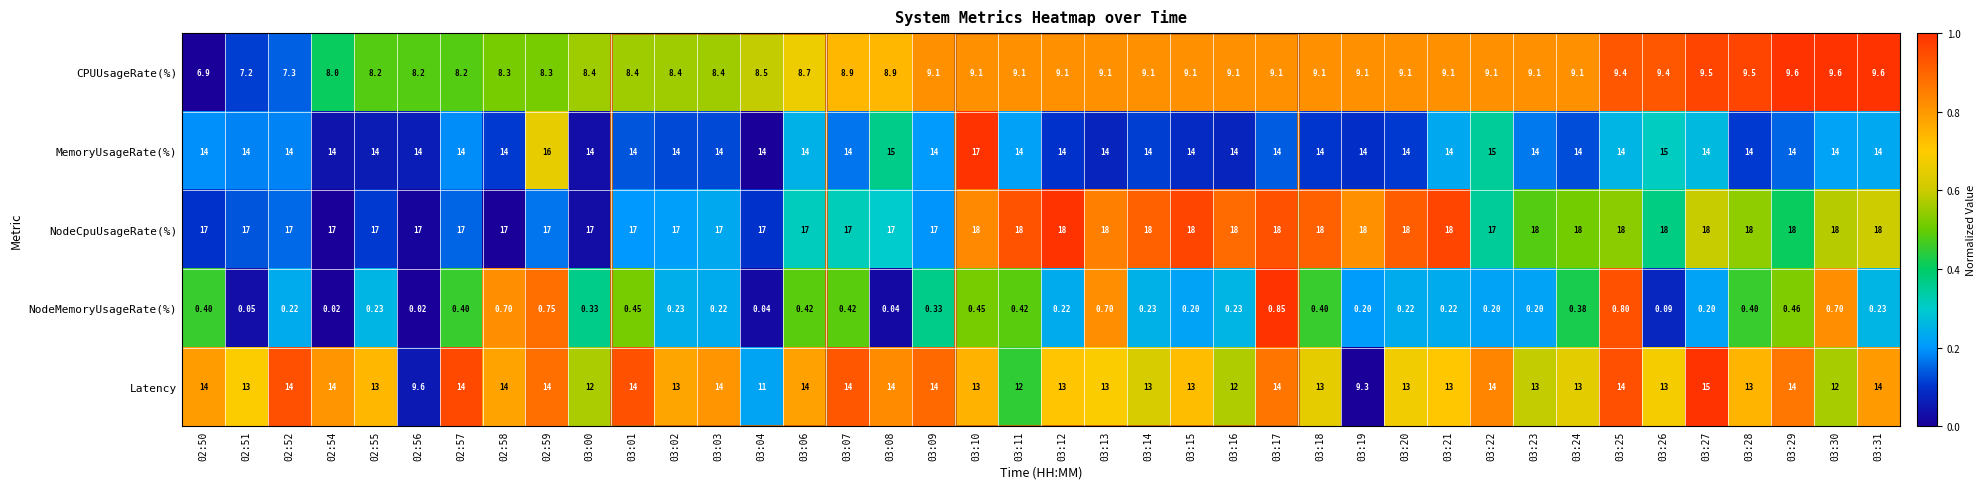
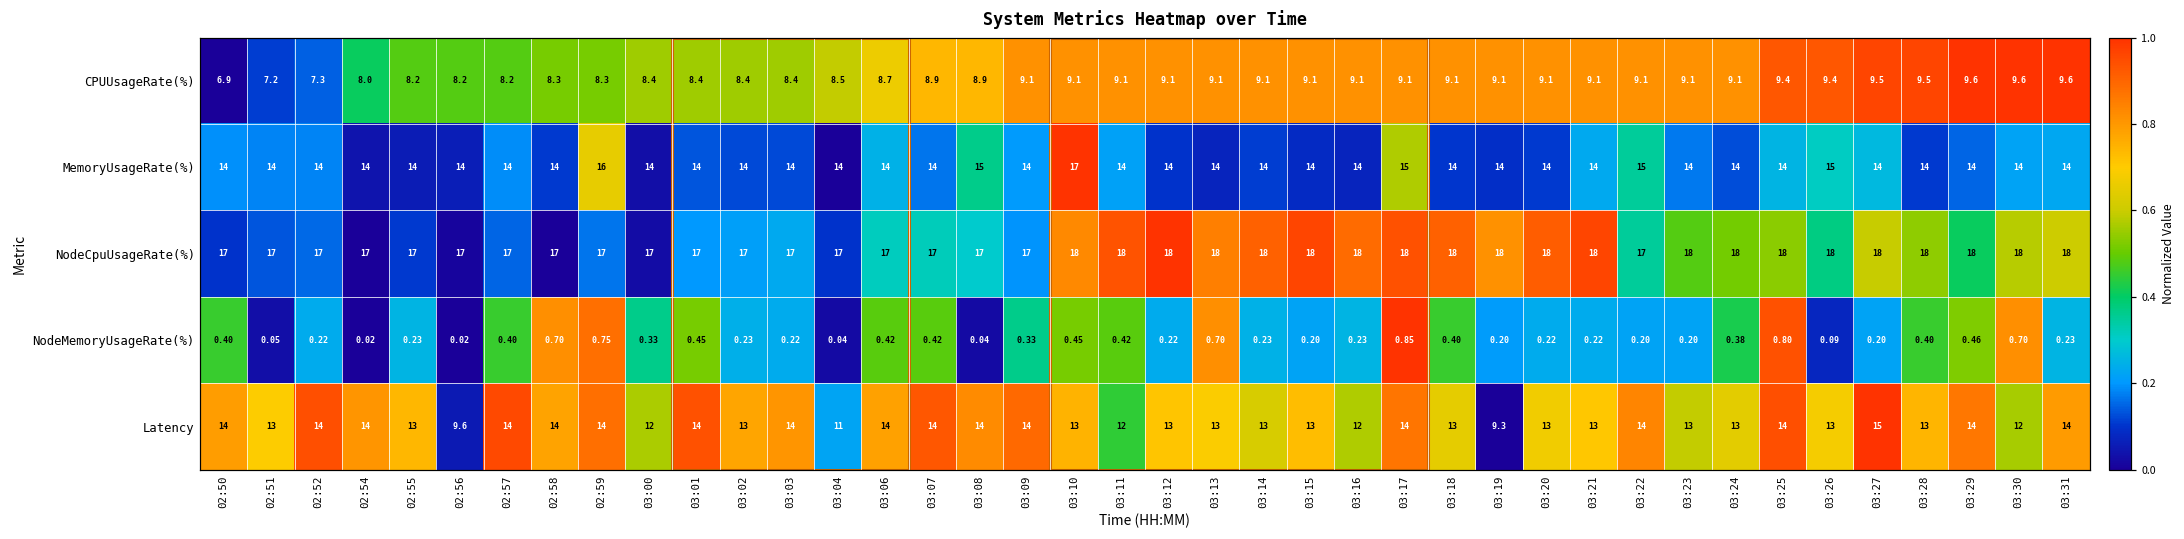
  {
    "CPUUsageRate(%)": {
      "02:50": 6.9,
      "02:51": 7.2,
      "02:52": 7.3,
      "02:54": 8.0,
      "02:55": 8.2,
      "02:56": 8.2,
      "02:57": 8.2,
      "02:58": 8.3,
      "02:59": 8.3,
      "03:00": 8.4,
      "03:01": 8.4,
      "03:02": 8.4,
      "03:03": 8.4,
      "03:04": 8.5,
      "03:06": 8.7,
      "03:07": 8.9,
      "03:08": 8.9,
      "03:09": 9.1,
      "03:10": 9.1,
      "03:11": 9.1,
      "03:12": 9.1,
      "03:13": 9.1,
      "03:14": 9.1,
      "03:15": 9.1,
      "03:16": 9.1,
      "03:17": 9.1,
      "03:18": 9.1,
      "03:19": 9.1,
      "03:20": 9.1,
      "03:21": 9.1,
      "03:22": 9.1,
      "03:23": 9.1,
      "03:24": 9.1,
      "03:25": 9.4,
      "03:26": 9.4,
      "03:27": 9.5,
      "03:28": 9.5,
      "03:29": 9.6,
      "03:30": 9.6,
      "03:31": 9.6
    },
    "MemoryUsageRate(%)": {
      "02:50": 14,
      "02:51": 14,
      "02:52": 14,
      "02:54": 14,
      "02:55": 14,
      "02:56": 14,
      "02:57": 14,
      "02:58": 14,
      "02:59": 16,
      "03:00": 14,
      "03:01": 14,
      "03:02": 14,
      "03:03": 14,
      "03:04": 14,
      "03:06": 14,
      "03:07": 14,
      "03:08": 15,
      "03:09": 14,
      "03:10": 17,
      "03:11": 14,
      "03:12": 14,
      "03:13": 14,
      "03:14": 14,
      "03:15": 14,
      "03:16": 14,
-     "03:17": 14,
+     "03:17": 15,
      "03:18": 14,
      "03:19": 14,
      "03:20": 14,
      "03:21": 14,
      "03:22": 15,
      "03:23": 14,
      "03:24": 14,
      "03:25": 14,
      "03:26": 15,
      "03:27": 14,
      "03:28": 14,
      "03:29": 14,
      "03:30": 14,
      "03:31": 14
    },
    "NodeCpuUsageRate(%)": {
      "02:50": 17,
      "02:51": 17,
      "02:52": 17,
      "02:54": 17,
      "02:55": 17,
      "02:56": 17,
      "02:57": 17,
      "02:58": 17,
      "02:59": 17,
      "03:00": 17,
      "03:01": 17,
      "03:02": 17,
      "03:03": 17,
      "03:04": 17,
      "03:06": 17,
      "03:07": 17,
      "03:08": 17,
      "03:09": 17,
      "03:10": 18,
      "03:11": 18,
      "03:12": 18,
      "03:13": 18,
      "03:14": 18,
      "03:15": 18,
      "03:16": 18,
      "03:17": 18,
      "03:18": 18,
      "03:19": 18,
      "03:20": 18,
      "03:21": 18,
      "03:22": 17,
      "03:23": 18,
      "03:24": 18,
      "03:25": 18,
      "03:26": 18,
      "03:27": 18,
      "03:28": 18,
      "03:29": 18,
      "03:30": 18,
      "03:31": 18
    },
    "NodeMemoryUsageRate(%)": {
      "02:50": 0.40,
      "02:51": 0.05,
      "02:52": 0.22,
      "02:54": 0.02,
      "02:55": 0.23,
      "02:56": 0.02,
      "02:57": 0.40,
      "02:58": 0.70,
      "02:59": 0.75,
      "03:00": 0.33,
      "03:01": 0.45,
      "03:02": 0.23,
      "03:03": 0.22,
      "03:04": 0.04,
      "03:06": 0.42,
      "03:07": 0.42,
      "03:08": 0.04,
      "03:09": 0.33,
      "03:10": 0.45,
      "03:11": 0.42,
      "03:12": 0.22,
      "03:13": 0.70,
      "03:14": 0.23,
      "03:15": 0.20,
      "03:16": 0.23,
      "03:17": 0.85,
      "03:18": 0.40,
      "03:19": 0.20,
      "03:20": 0.22,
      "03:21": 0.22,
      "03:22": 0.20,
      "03:23": 0.20,
      "03:24": 0.38,
      "03:25": 0.80,
      "03:26": 0.09,
      "03:27": 0.20,
      "03:28": 0.40,
      "03:29": 0.46,
      "03:30": 0.70,
      "03:31": 0.23
    },
    "Latency": {
      "02:50": 14,
      "02:51": 13,
      "02:52": 14,
      "02:54": 14,
      "02:55": 13,
      "02:56": 9.6,
      "02:57": 14,
      "02:58": 14,
      "02:59": 14,
      "03:00": 12,
      "03:01": 14,
      "03:02": 13,
      "03:03": 14,
      "03:04": 11,
      "03:06": 14,
      "03:07": 14,
      "03:08": 14,
      "03:09": 14,
      "03:10": 13,
      "03:11": 12,
      "03:12": 13,
      "03:13": 13,
      "03:14": 13,
      "03:15": 13,
      "03:16": 12,
      "03:17": 14,
      "03:18": 13,
      "03:19": 9.3,
      "03:20": 13,
      "03:21": 13,
      "03:22": 14,
      "03:23": 13,
      "03:24": 13,
      "03:25": 14,
      "03:26": 13,
      "03:27": 15,
      "03:28": 13,
      "03:29": 14,
      "03:30": 12,
      "03:31": 14
    }
  }
